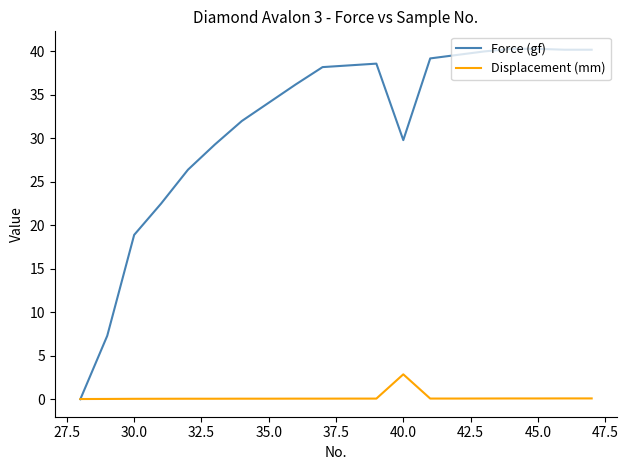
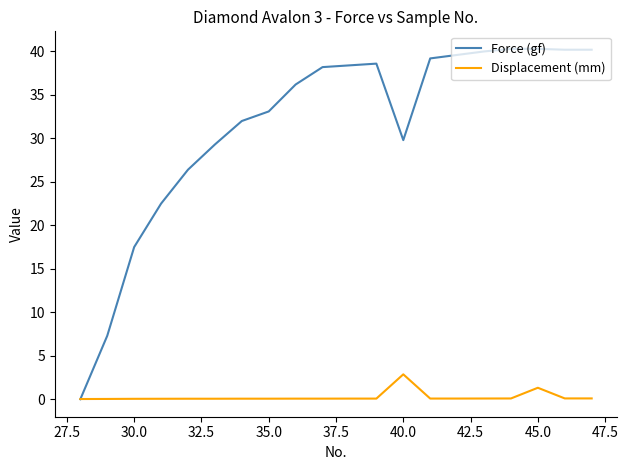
  {
    "Force (gf)": {
-     "30.0": 19,
-     "35.0": 34,
+     "30.0": 18,
+     "35.0": 33,
      "40.0": 30
    },
    "Displacement (mm)": {
      "30.0": 0,
      "35.0": 0,
      "40.0": 3,
-     "45.0": 0
+     "45.0": 1
    }
  }
